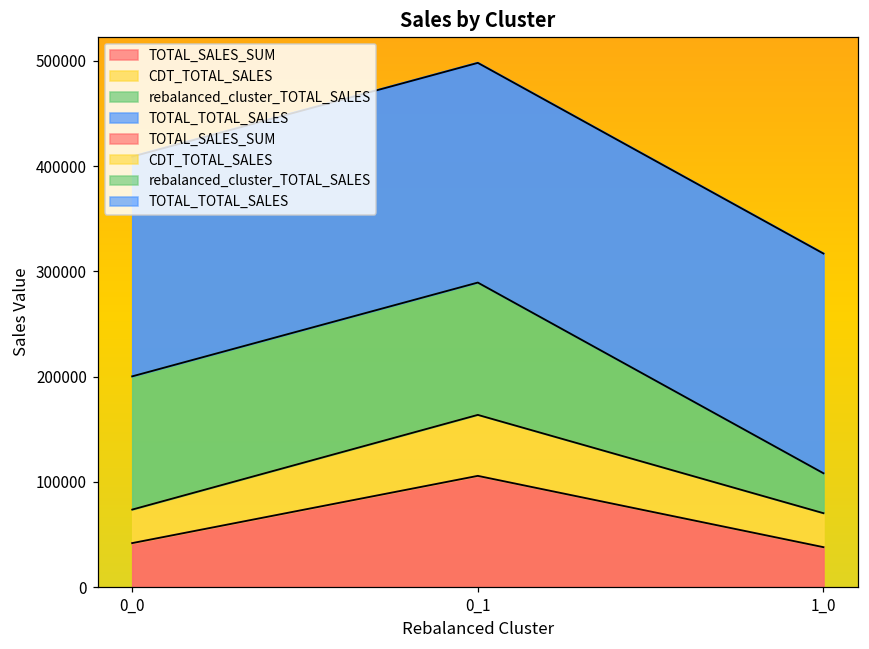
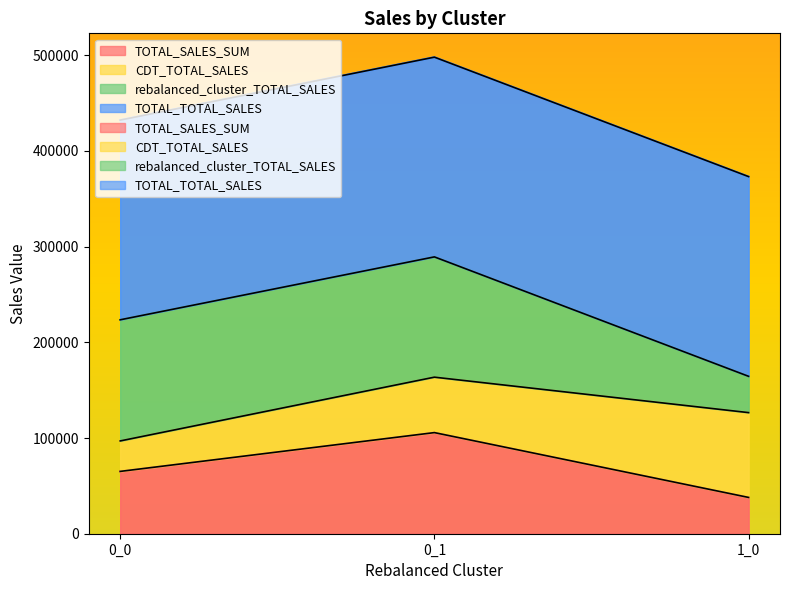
  {
    "TOTAL_SALES_SUM": {
-     "0_0": 40000,
+     "0_0": 70000,
      "0_1": 110000,
      "1_0": 40000
    },
    "CDT_TOTAL_SALES": {
      "0_0": 30000,
      "0_1": 60000,
-     "1_0": 30000
+     "1_0": 90000
    },
    "rebalanced_cluster_TOTAL_SALES": {
      "0_0": 130000,
      "0_1": 130000,
      "1_0": 40000
    },
    "TOTAL_TOTAL_SALES": {
      "0_1": 210000,
      "1_0": 210000
    }
  }
